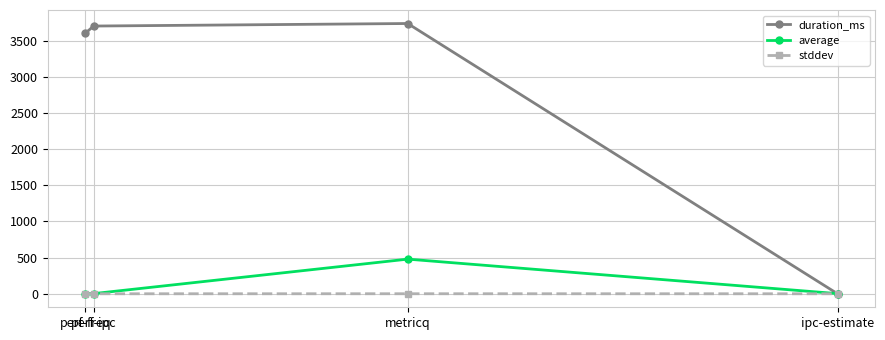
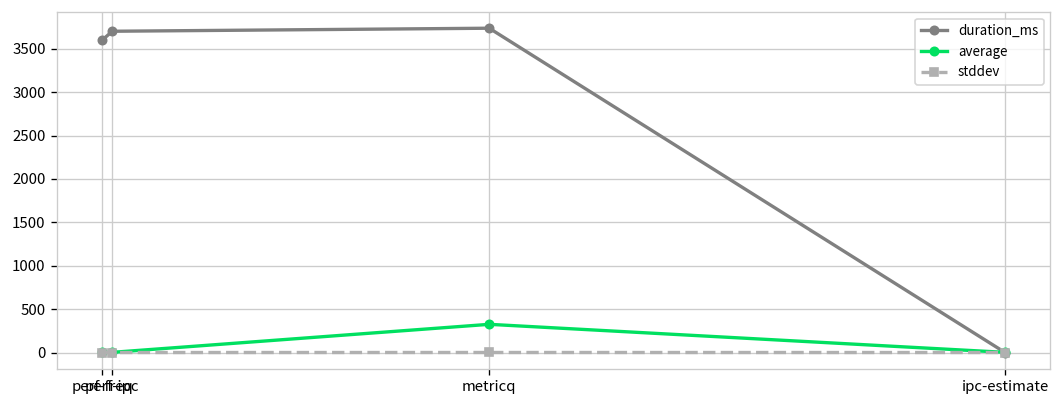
  {
    "duration_ms": {
      "metricq": 3700
    },
    "average": {
-     "metricq": 500
+     "metricq": 300
    },
    "stddev": {
      "metricq": 0
    }
  }
